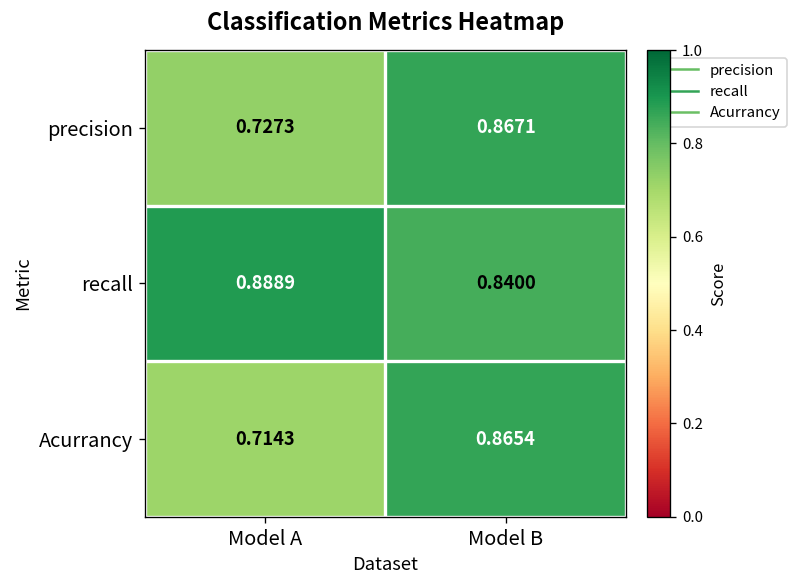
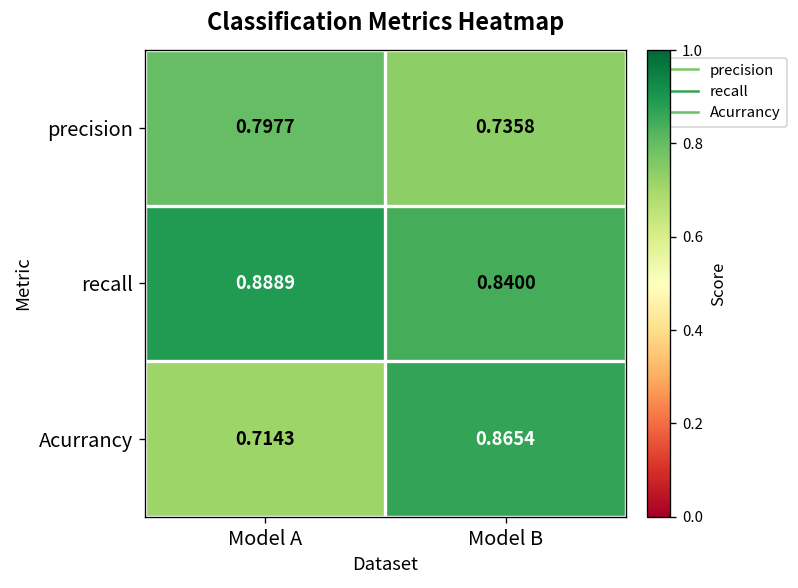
  {
    "precision": {
-     "Model A": 0.7273,
-     "Model B": 0.8671
+     "Model A": 0.7977,
+     "Model B": 0.7358
    },
    "recall": {
      "Model A": 0.8889,
      "Model B": 0.8400
    },
    "Acurrancy": {
      "Model A": 0.7143,
      "Model B": 0.8654
    }
  }
